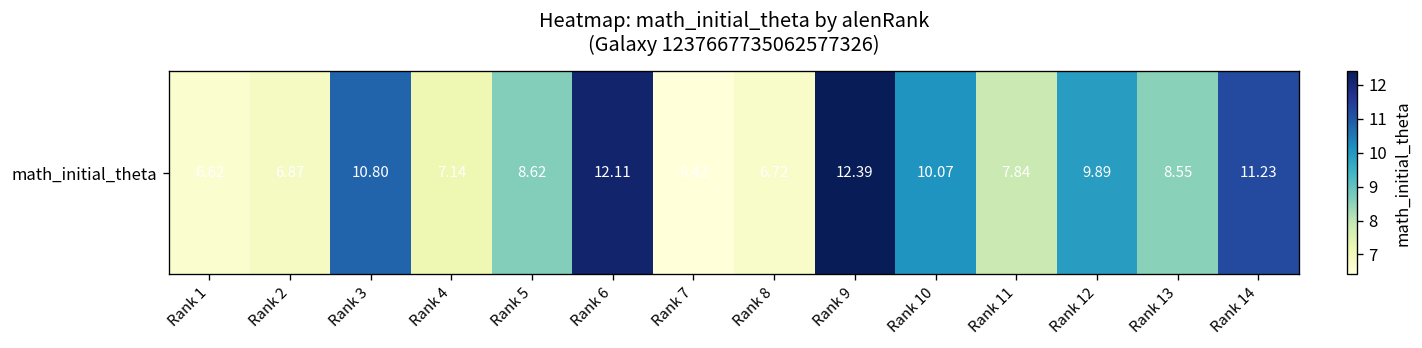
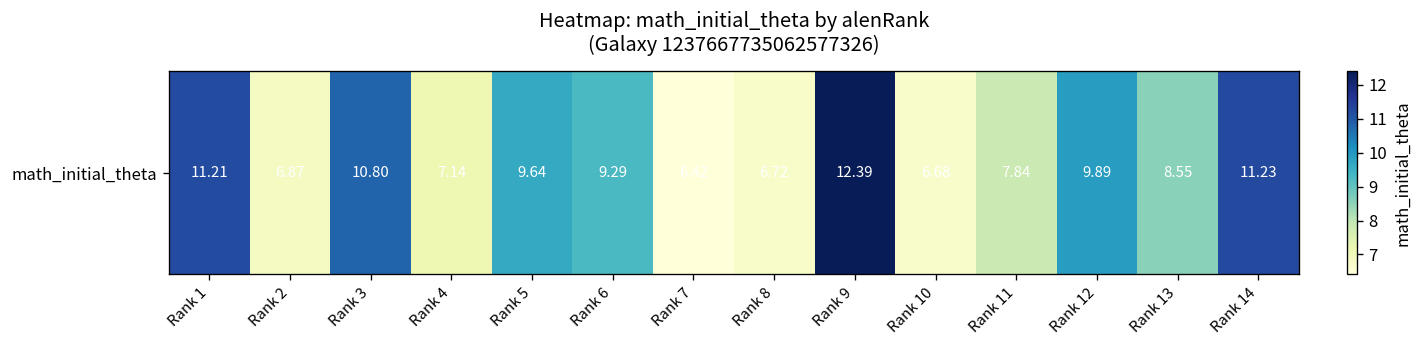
  {
    "math_initial_theta": {
-     "Rank 1": 6.62,
+     "Rank 1": 11.21,
      "Rank 2": 6.87,
      "Rank 3": 10.80,
      "Rank 4": 7.14,
-     "Rank 5": 8.62,
-     "Rank 6": 12.11,
+     "Rank 5": 9.64,
+     "Rank 6": 9.29,
      "Rank 8": 6.72,
      "Rank 9": 12.39,
-     "Rank 10": 10.07,
+     "Rank 10": 6.68,
      "Rank 11": 7.84,
      "Rank 12": 9.89,
      "Rank 13": 8.55,
      "Rank 14": 11.23
    }
  }
